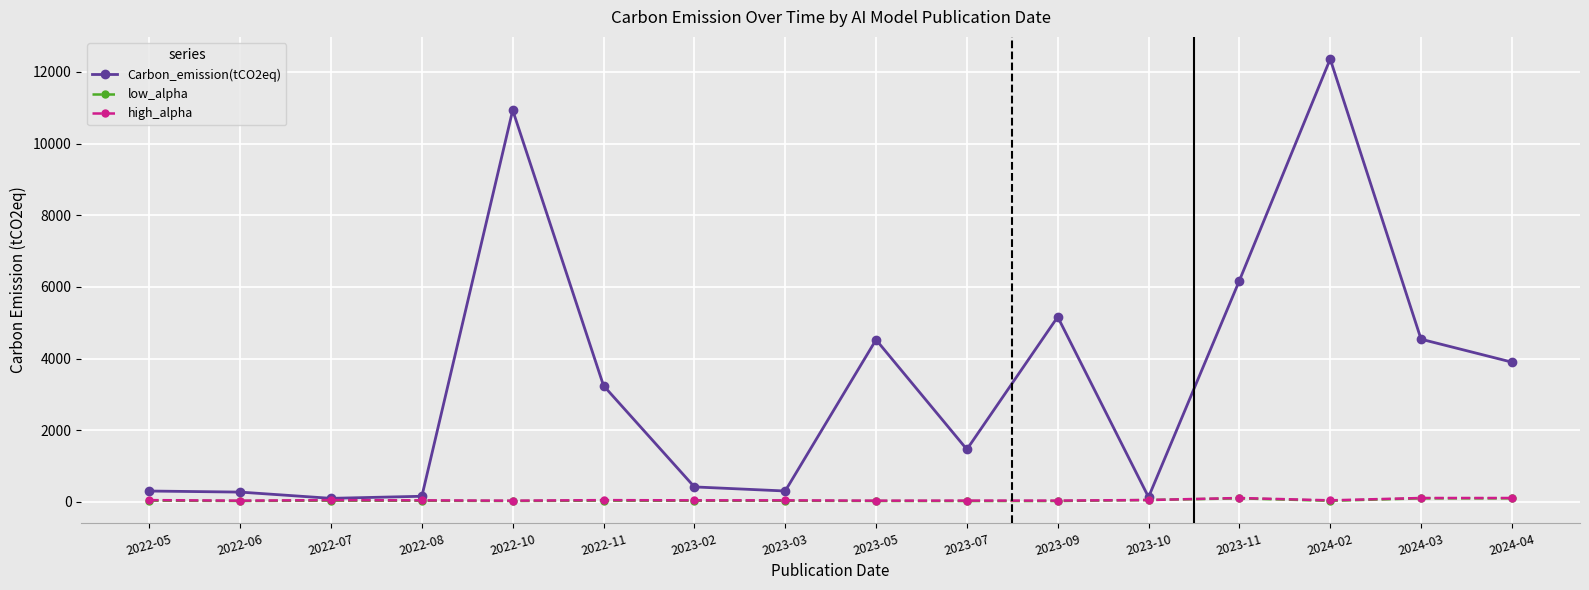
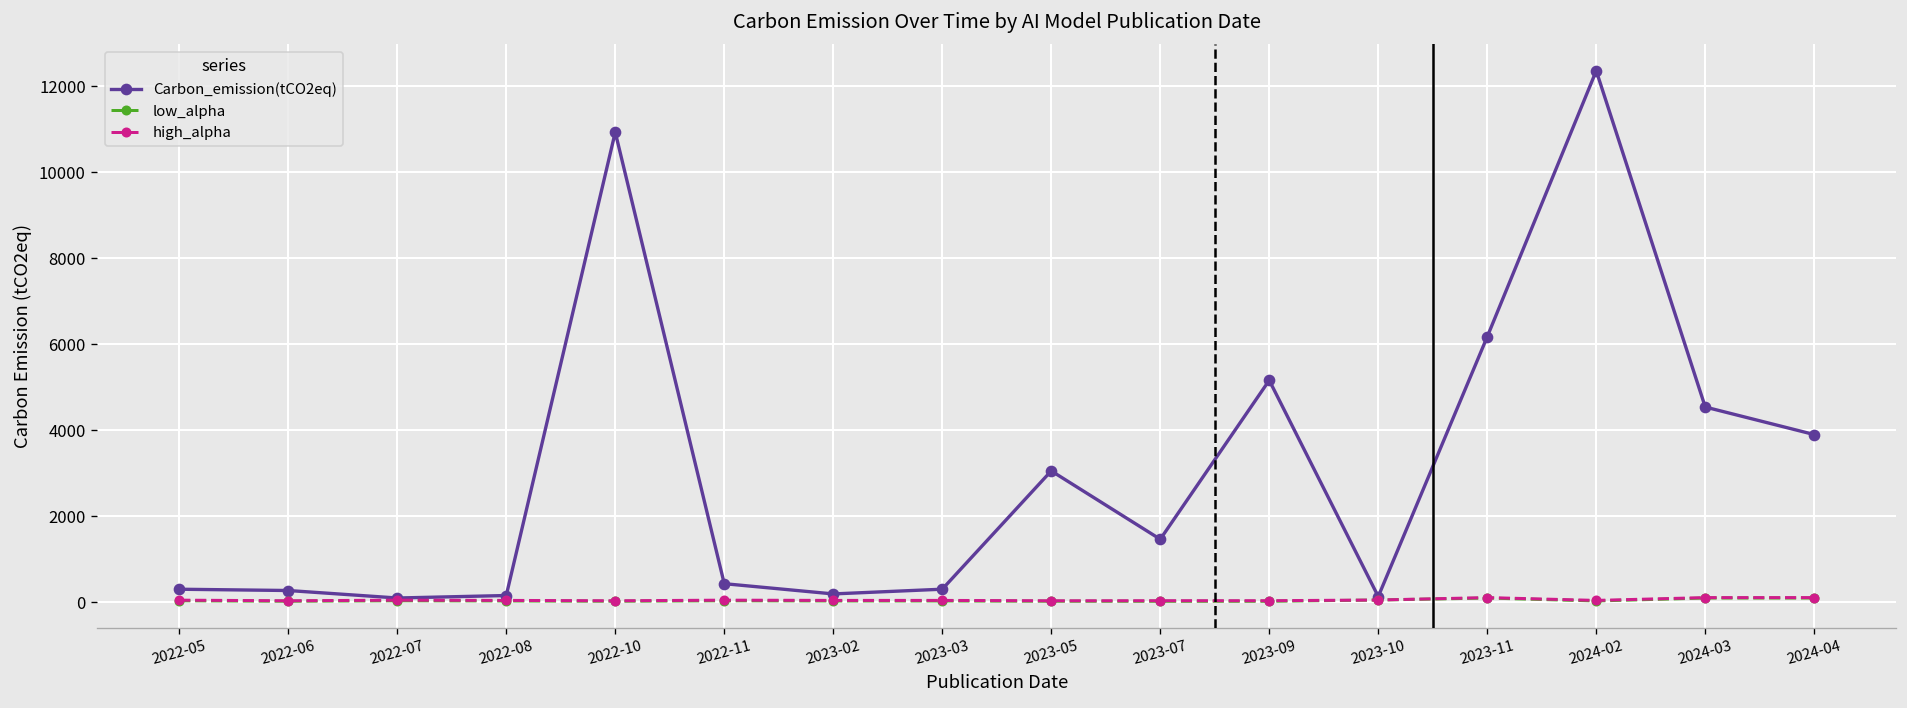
  {
    "Carbon_emission(tCO2eq)": {
      "2022-05": 300,
      "2022-06": 300,
      "2022-08": 200,
      "2022-10": 10900,
-     "2022-11": 3200,
-     "2023-02": 400,
+     "2022-11": 400,
+     "2023-02": 200,
      "2023-03": 300,
-     "2023-05": 4500,
+     "2023-05": 3100,
      "2023-07": 1500,
      "2023-09": 5200,
      "2023-10": 100,
      "2023-11": 6200,
      "2024-02": 12400,
      "2024-03": 4500,
      "2024-04": 3900
    }
  }
